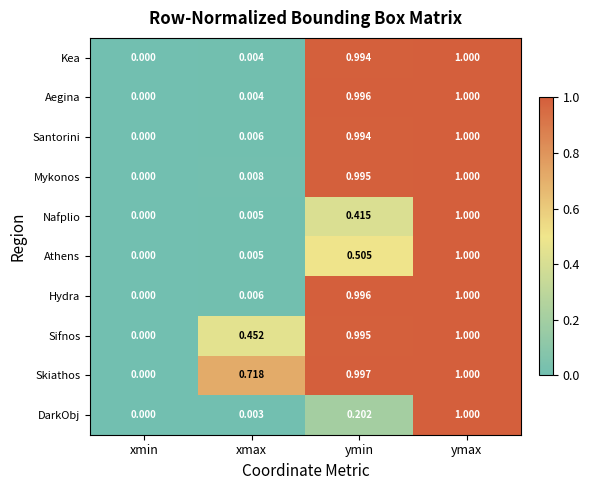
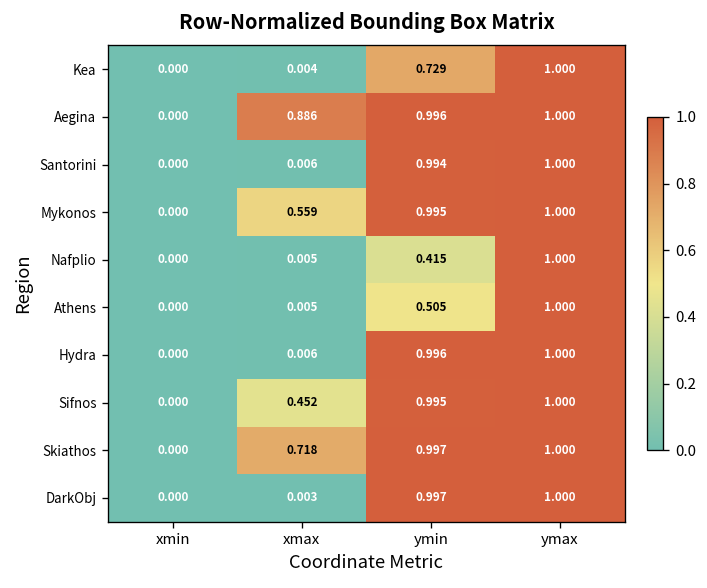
  {
    "Kea": {
      "xmin": 0.000,
      "xmax": 0.004,
-     "ymin": 0.994,
+     "ymin": 0.729,
      "ymax": 1.000
    },
    "Aegina": {
      "xmin": 0.000,
-     "xmax": 0.004,
+     "xmax": 0.886,
      "ymin": 0.996,
      "ymax": 1.000
    },
    "Santorini": {
      "xmin": 0.000,
      "xmax": 0.006,
      "ymin": 0.994,
      "ymax": 1.000
    },
    "Mykonos": {
      "xmin": 0.000,
-     "xmax": 0.008,
+     "xmax": 0.559,
      "ymin": 0.995,
      "ymax": 1.000
    },
    "Nafplio": {
      "xmin": 0.000,
      "xmax": 0.005,
      "ymin": 0.415,
      "ymax": 1.000
    },
    "Athens": {
      "xmin": 0.000,
      "xmax": 0.005,
      "ymin": 0.505,
      "ymax": 1.000
    },
    "Hydra": {
      "xmin": 0.000,
      "xmax": 0.006,
      "ymin": 0.996,
      "ymax": 1.000
    },
    "Sifnos": {
      "xmin": 0.000,
      "xmax": 0.452,
      "ymin": 0.995,
      "ymax": 1.000
    },
    "Skiathos": {
      "xmin": 0.000,
      "xmax": 0.718,
      "ymin": 0.997,
      "ymax": 1.000
    },
    "DarkObj": {
      "xmin": 0.000,
      "xmax": 0.003,
-     "ymin": 0.202,
+     "ymin": 0.997,
      "ymax": 1.000
    }
  }
